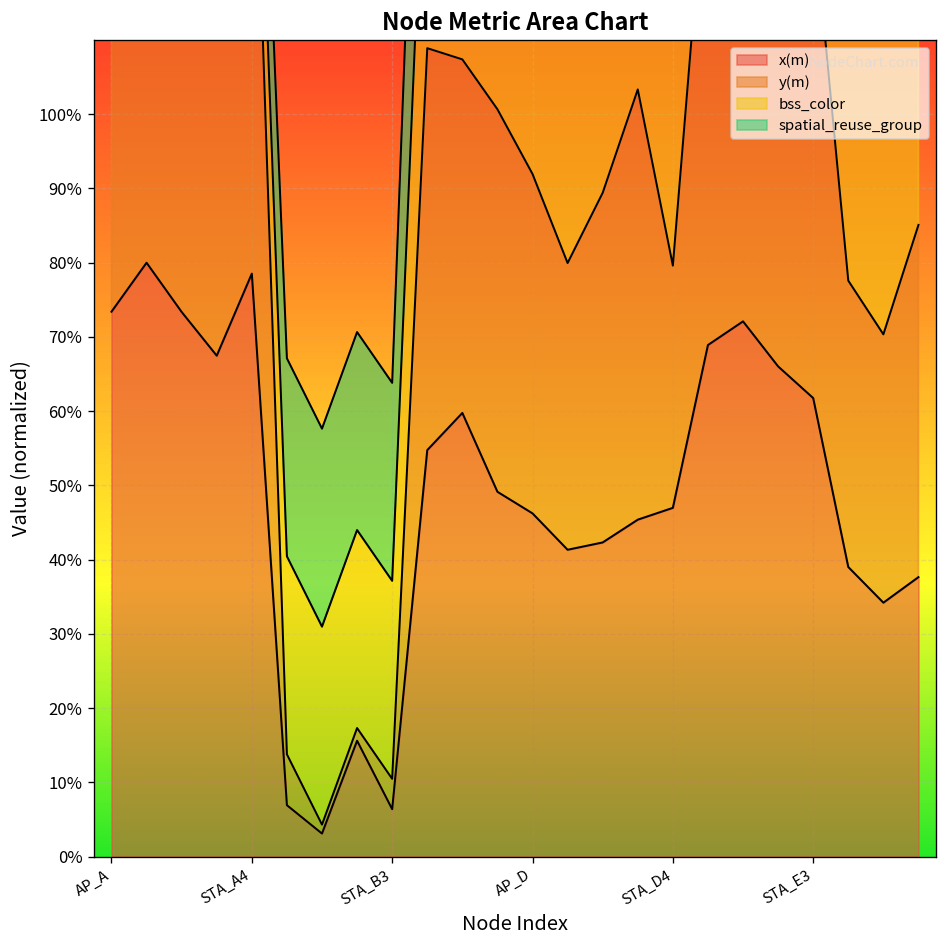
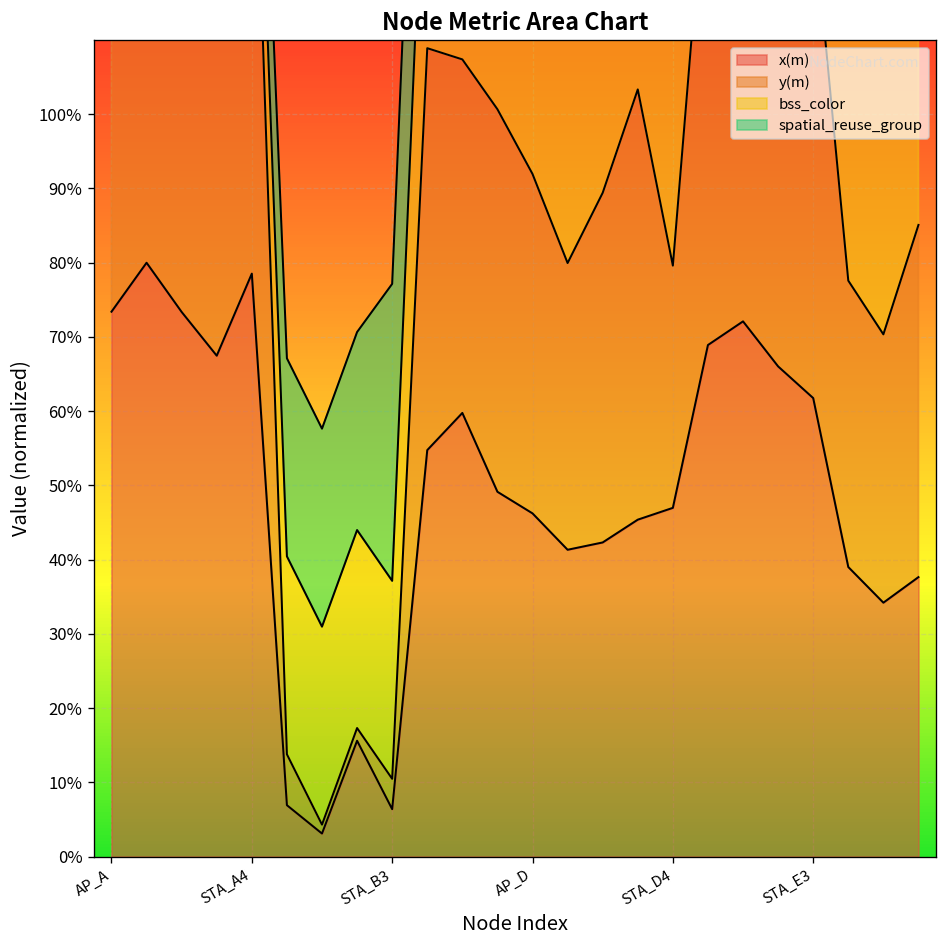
  {
    "bss_color": {
      "STA_B3": "27%"
    },
    "spatial_reuse_group": {
-     "STA_B3": "27%"
+     "STA_B3": "40%"
    }
  }
